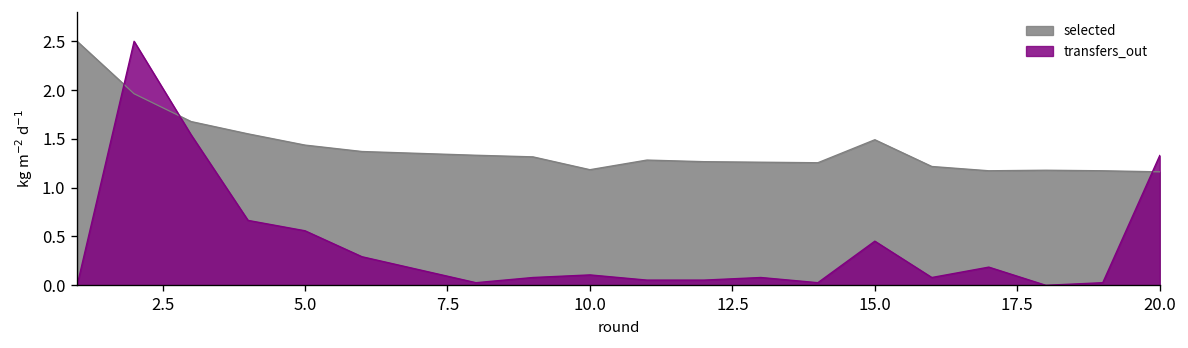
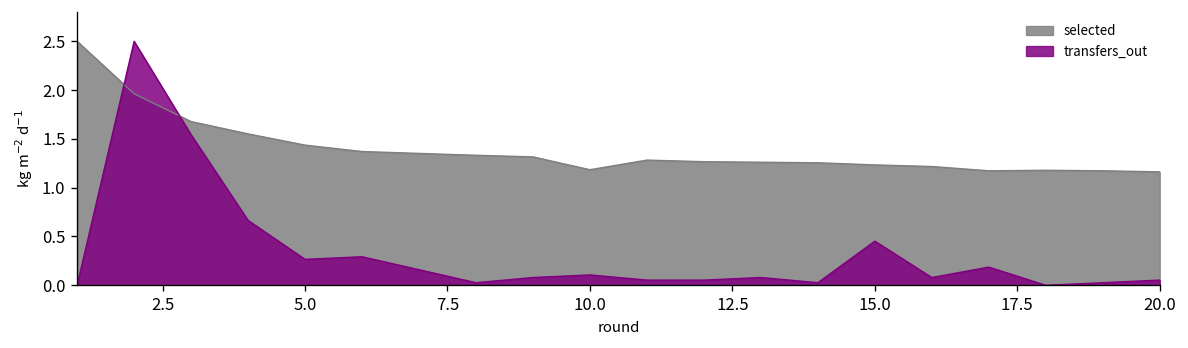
  {
    "selected": {
      "5.0": 1.4,
      "10.0": 1.2,
-     "15.0": 1.5,
+     "15.0": 1.2,
      "20.0": 1.2
    },
    "transfers_out": {
-     "5.0": 0.6,
+     "5.0": 0.3,
      "10.0": 0.1,
      "15.0": 0.5,
-     "20.0": 1.3
+     "20.0": 0.1
    }
  }
